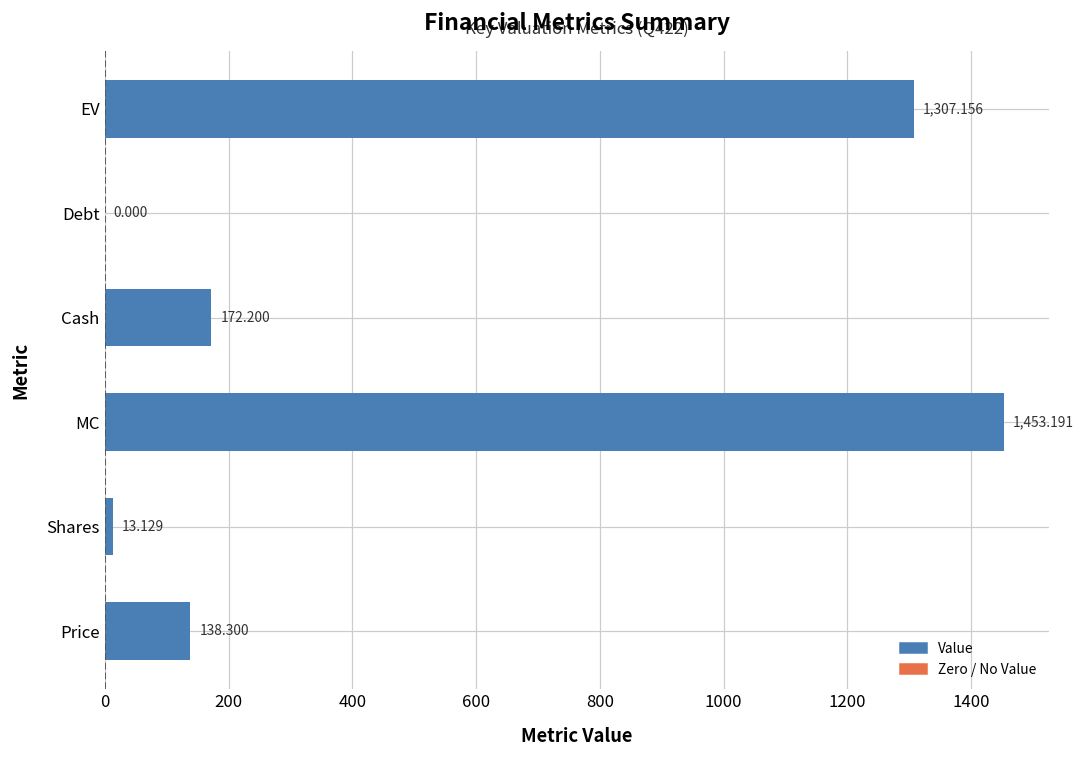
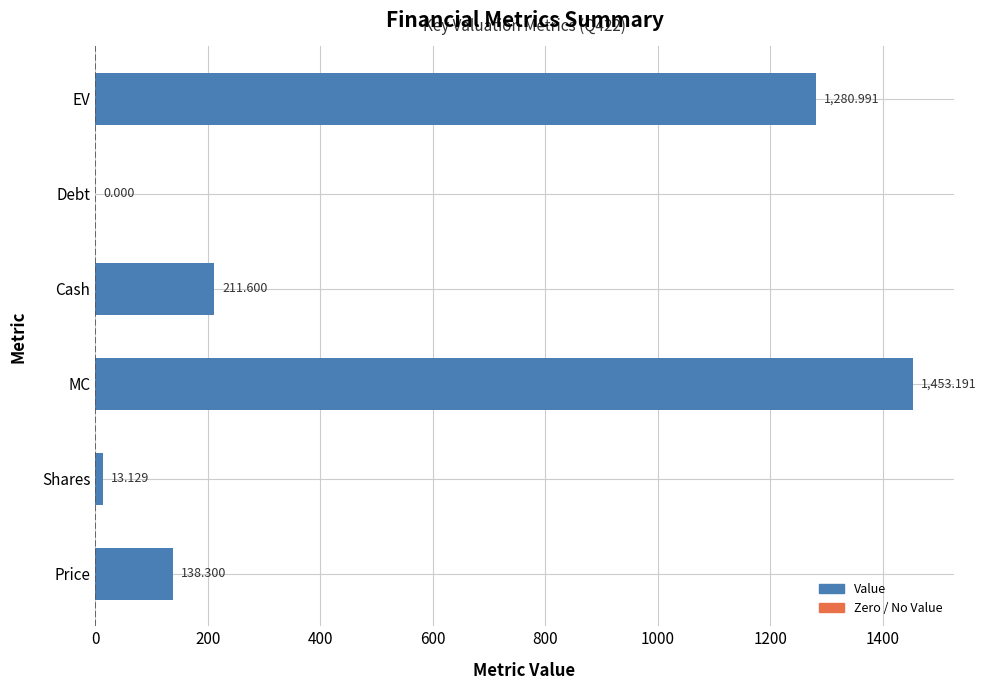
  {
-   "EV": "1,307.156",
+   "EV": "1,280.991",
    "Debt": "0.000",
-   "Cash": "172.200",
+   "Cash": "211.600",
    "MC": "1,453.191",
    "Shares": "13.129",
    "Price": "138.300"
  }
